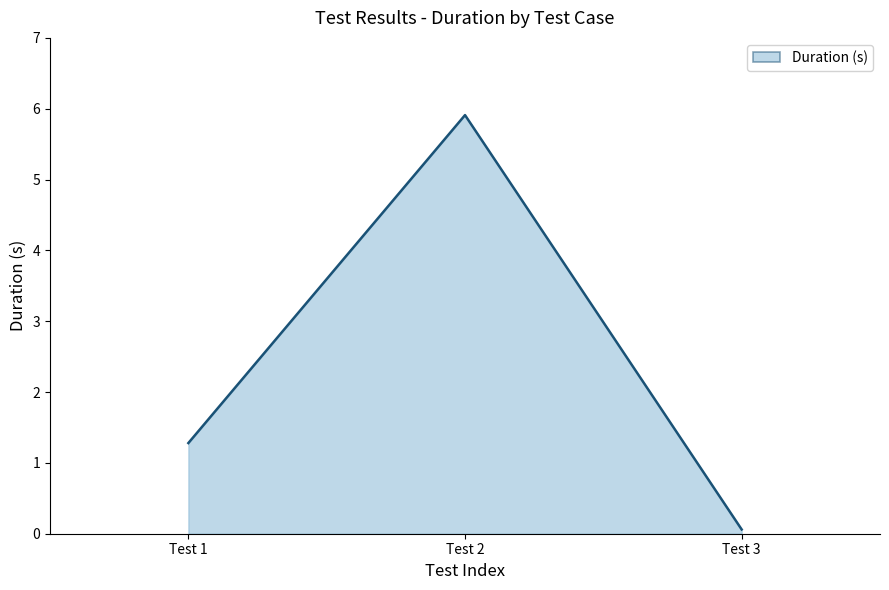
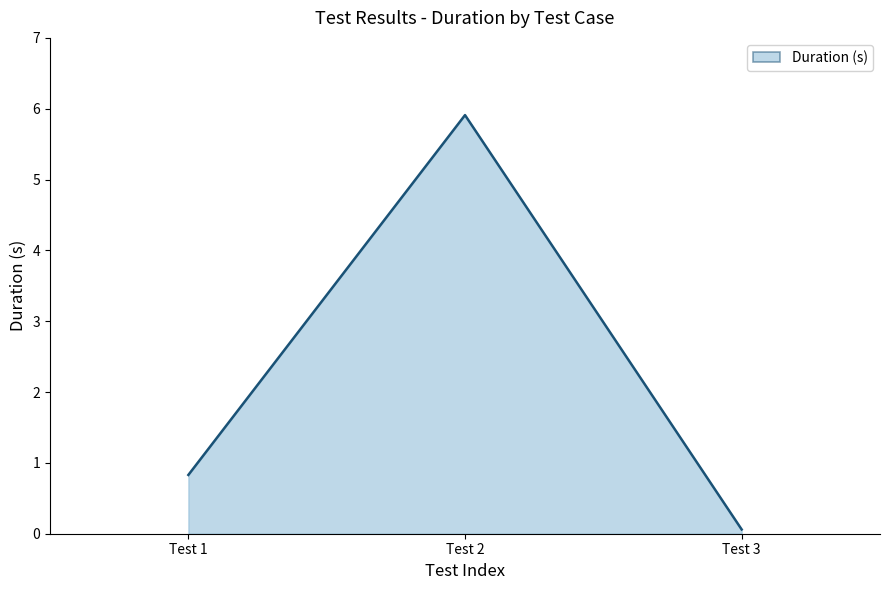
  {
-   "Test 1": 1.3,
+   "Test 1": 0.8,
    "Test 2": 5.9,
    "Test 3": 0.1
  }
